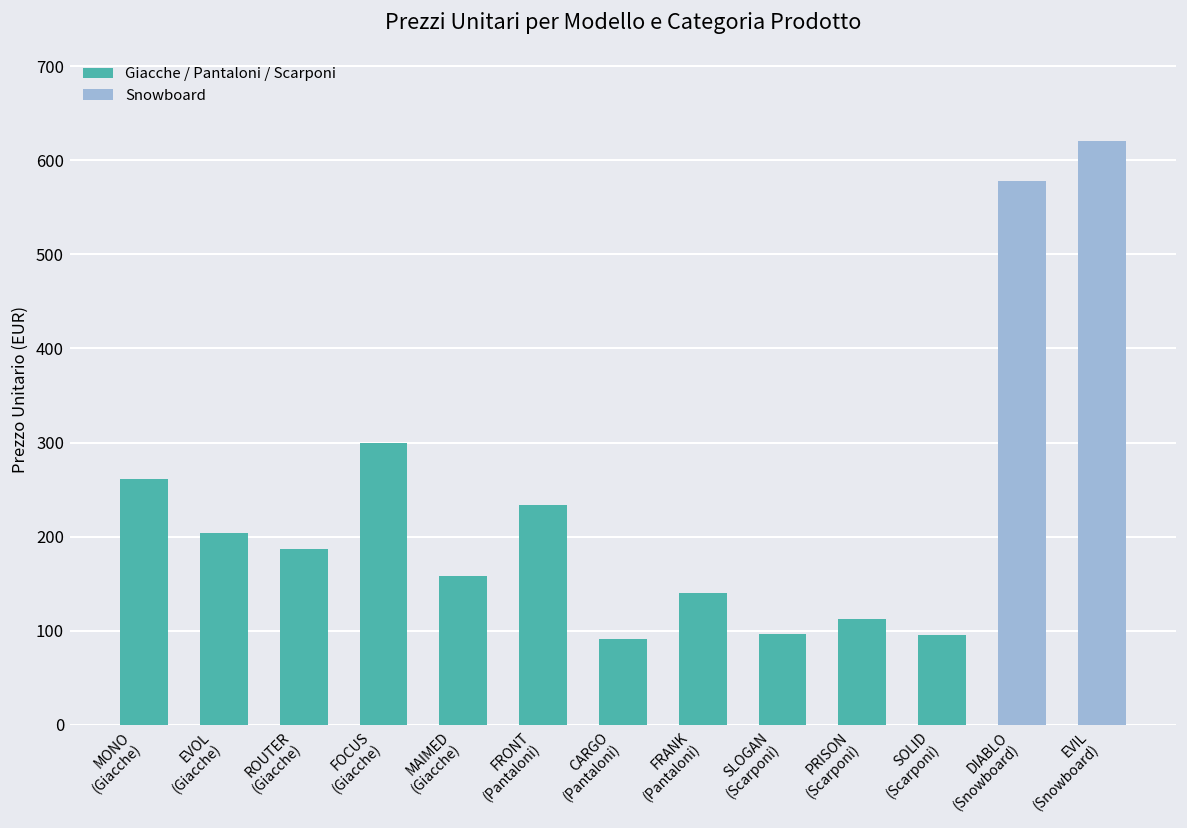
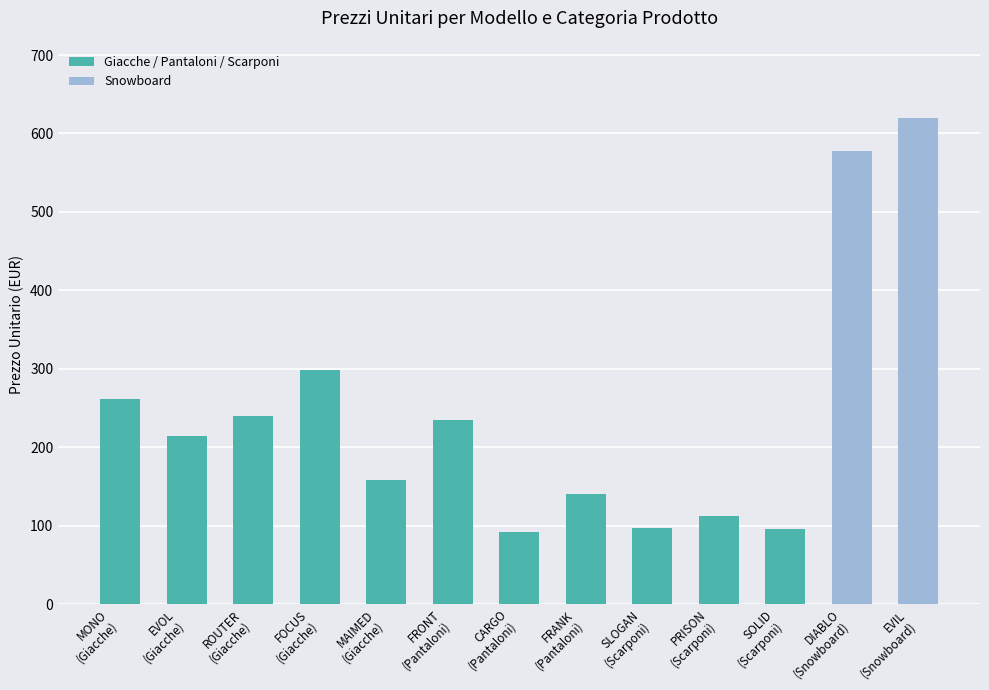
  {
    "MONO (Giacche)": 260,
-   "EVOL (Giacche)": 200,
-   "ROUTER (Giacche)": 190,
+   "EVOL (Giacche)": 210,
+   "ROUTER (Giacche)": 240,
    "FOCUS (Giacche)": 300,
    "MAIMED (Giacche)": 160,
    "FRONT (Pantaloni)": 230,
    "CARGO (Pantaloni)": 90,
    "FRANK (Pantaloni)": 140,
    "SLOGAN (Scarponi)": 100,
    "PRISON (Scarponi)": 110,
    "SOLID (Scarponi)": 100,
    "DIABLO (Snowboard)": 580,
    "EVIL (Snowboard)": 620
  }
